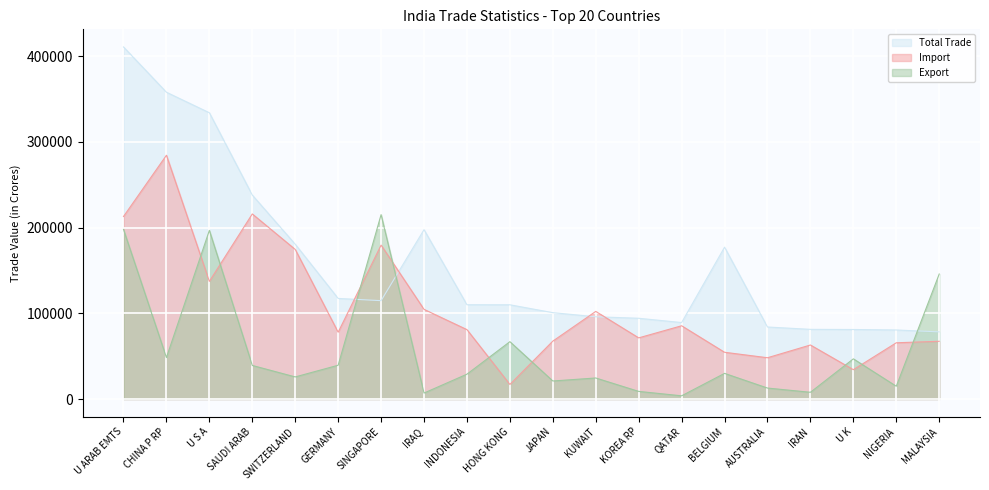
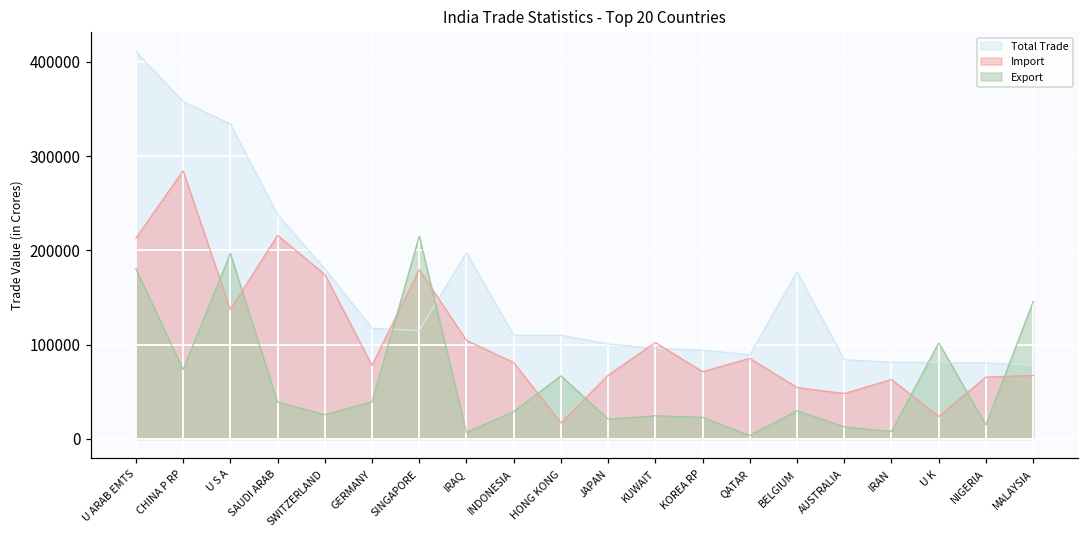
  {
    "Total Trade": {
      "U ARAB EMTS": 410000,
      "CHINA P RP": 360000,
      "U S A": 330000,
      "SAUDI ARAB": 240000,
      "SWITZERLAND": 180000,
      "GERMANY": 120000,
      "SINGAPORE": 110000,
      "IRAQ": 200000,
      "INDONESIA": 110000,
      "HONG KONG": 110000,
      "JAPAN": 100000,
      "KUWAIT": 100000,
      "KOREA RP": 90000,
      "QATAR": 90000,
      "BELGIUM": 180000,
      "AUSTRALIA": 80000,
      "IRAN": 80000,
      "U K": 80000,
      "NIGERIA": 80000,
      "MALAYSIA": 80000
    },
    "Import": {
      "U ARAB EMTS": 210000,
      "CHINA P RP": 280000,
      "U S A": 140000,
      "SAUDI ARAB": 220000,
      "SWITZERLAND": 170000,
      "GERMANY": 80000,
      "SINGAPORE": 180000,
      "IRAQ": 100000,
      "INDONESIA": 80000,
      "HONG KONG": 20000,
      "JAPAN": 70000,
      "KUWAIT": 100000,
      "KOREA RP": 70000,
      "QATAR": 90000,
      "BELGIUM": 50000,
      "AUSTRALIA": 50000,
      "IRAN": 60000,
-     "U K": 30000,
+     "U K": 20000,
      "NIGERIA": 70000,
      "MALAYSIA": 70000
    },
    "Export": {
-     "U ARAB EMTS": 200000,
-     "CHINA P RP": 50000,
+     "U ARAB EMTS": 180000,
+     "CHINA P RP": 70000,
      "U S A": 200000,
      "SAUDI ARAB": 40000,
      "SWITZERLAND": 30000,
      "GERMANY": 40000,
      "SINGAPORE": 220000,
      "IRAQ": 10000,
      "INDONESIA": 30000,
      "HONG KONG": 70000,
      "JAPAN": 20000,
      "KUWAIT": 20000,
-     "KOREA RP": 10000,
+     "KOREA RP": 20000,
      "QATAR": 0,
      "BELGIUM": 30000,
      "AUSTRALIA": 10000,
      "IRAN": 10000,
-     "U K": 50000,
+     "U K": 100000,
      "NIGERIA": 10000,
      "MALAYSIA": 150000
    }
  }
